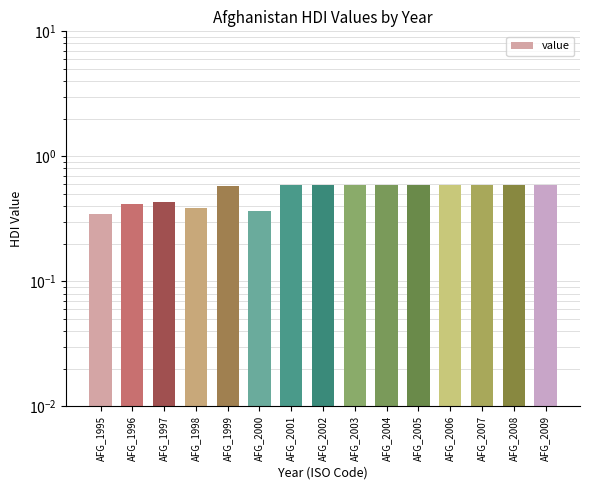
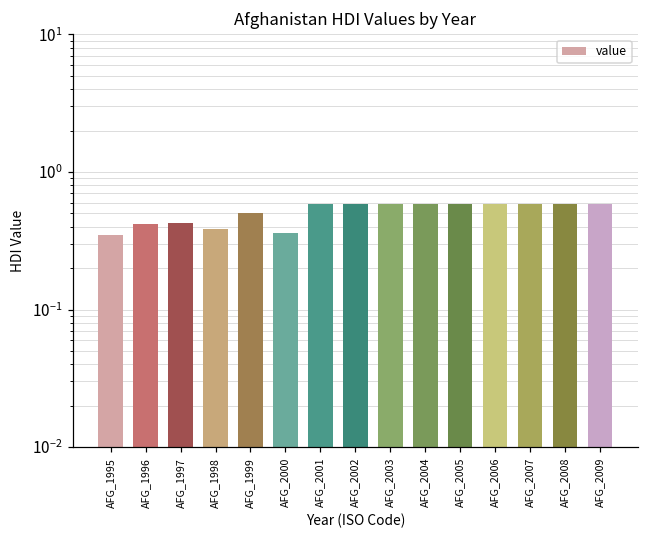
  {
    "AFG_1995": 0.35,
    "AFG_1996": 0.42,
    "AFG_1997": 0.43,
    "AFG_1998": 0.39,
-   "AFG_1999": 0.6,
+   "AFG_1999": 0.50,
    "AFG_2000": 0.36,
    "AFG_2001": 0.6,
    "AFG_2002": 0.6,
    "AFG_2003": 0.6,
    "AFG_2004": 0.6,
    "AFG_2005": 0.6,
    "AFG_2006": 0.6,
    "AFG_2007": 0.6,
    "AFG_2008": 0.6,
    "AFG_2009": 0.6
  }
